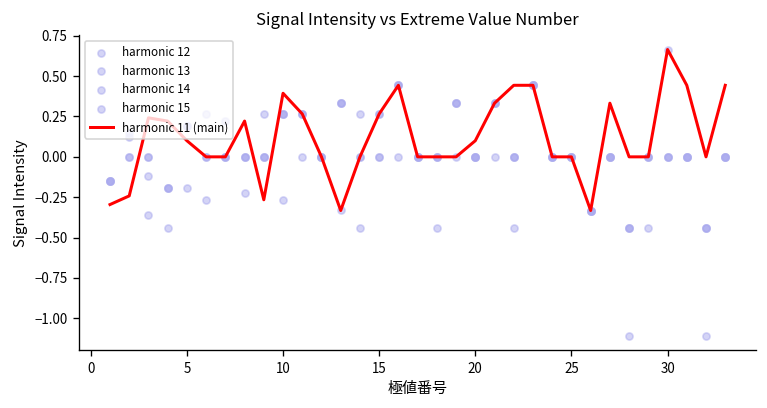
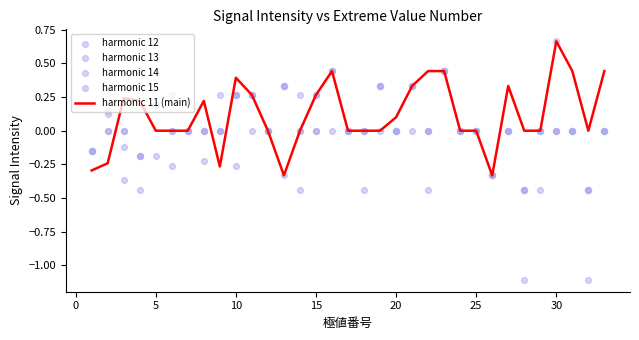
  {
    "harmonic 11 (main)": {
-     "5": 0.1,
+     "5": 0.0,
      "10": 0.4,
      "20": 0.1
    }
  }
